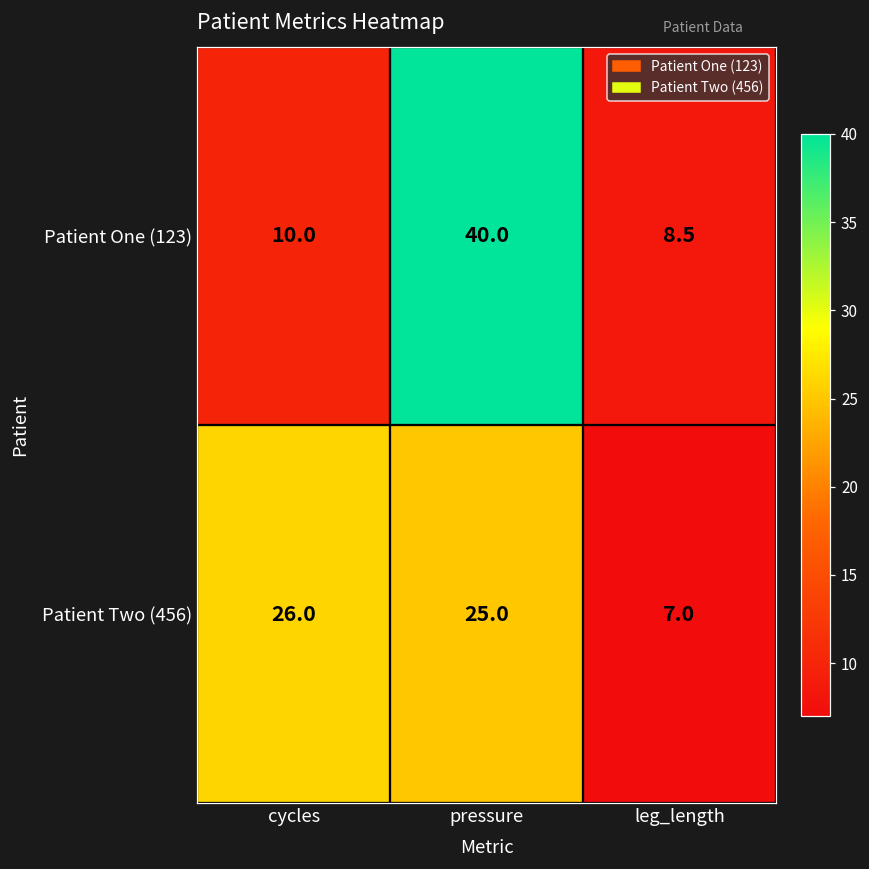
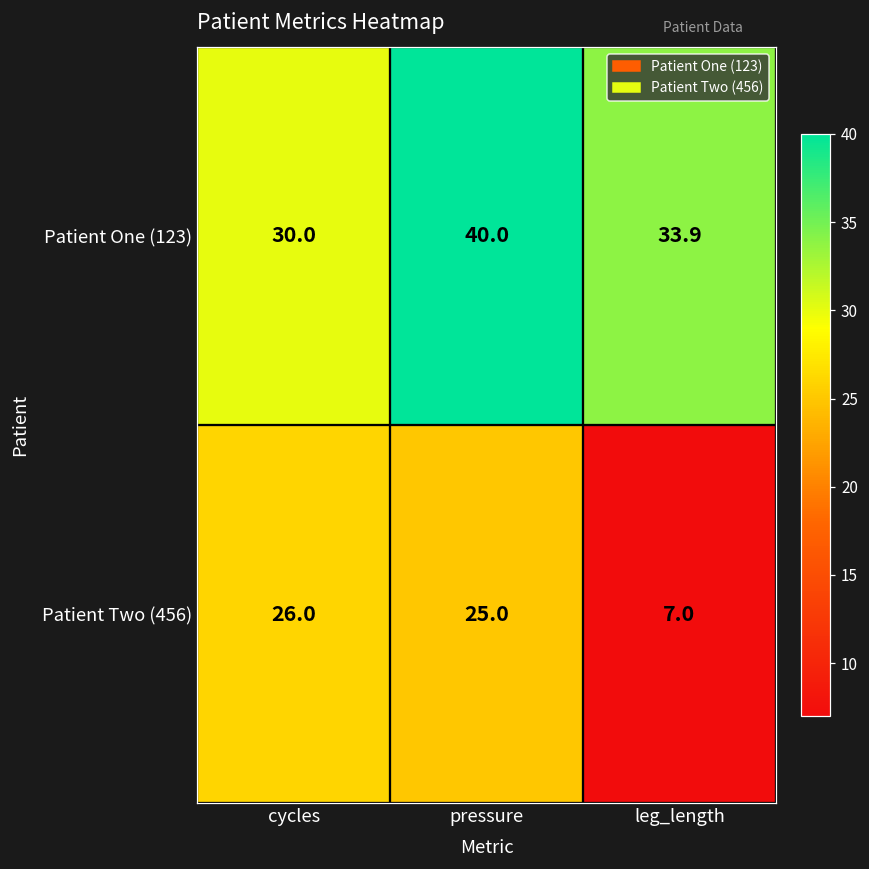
  {
    "Patient One (123)": {
-     "cycles": 10.0,
+     "cycles": 30.0,
      "pressure": 40.0,
-     "leg_length": 8.5
+     "leg_length": 33.9
    },
    "Patient Two (456)": {
      "cycles": 26.0,
      "pressure": 25.0,
      "leg_length": 7.0
    }
  }
